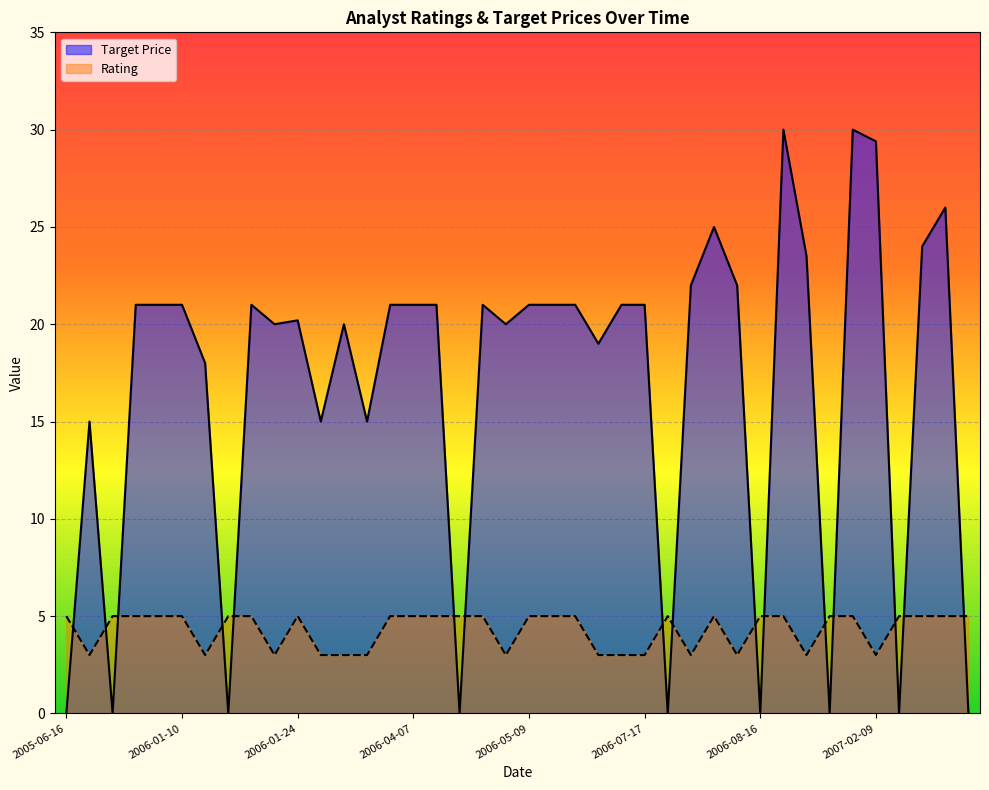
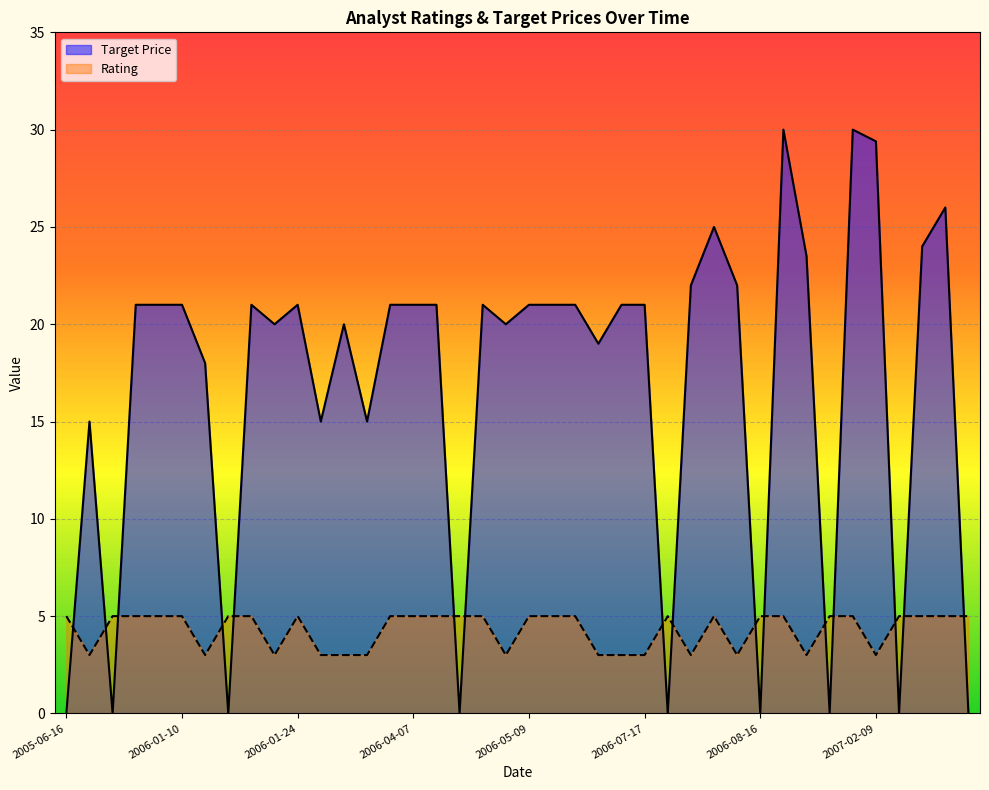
  {
    "Target Price": {
      "2005-06-16": 0.0,
      "2006-01-10": 21.0,
-     "2006-01-24": 20.2,
+     "2006-01-24": 21.0,
      "2006-07-17": 21.0,
      "2006-08-16": 0.0,
      "2007-02-09": 29.4
    },
    "Rating": {
      "2005-06-16": 5.0,
      "2006-01-10": 5.0,
      "2006-01-24": 5.0,
      "2006-07-17": 3.0,
      "2006-08-16": 5.0,
      "2007-02-09": 3.0
    }
  }
